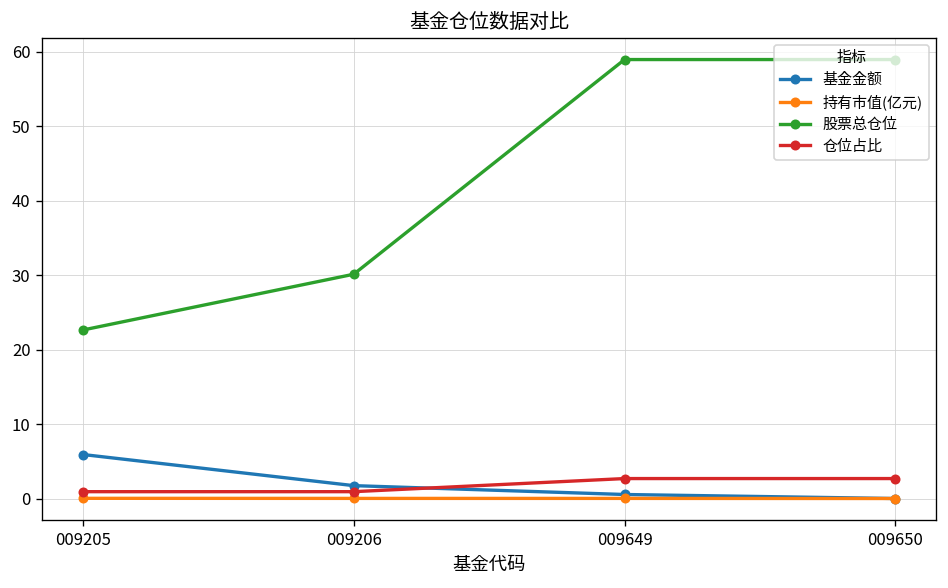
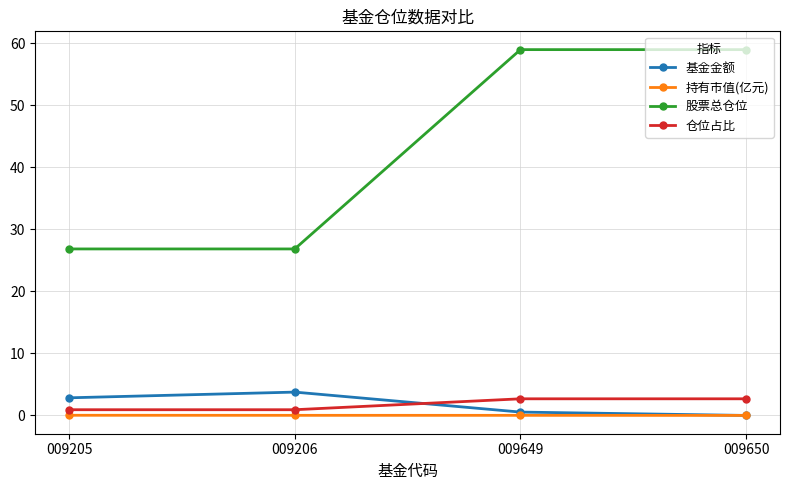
  {
    "基金金额": {
-     "009205": 6,
-     "009206": 2,
+     "009205": 3,
+     "009206": 4,
      "009649": 1
    },
    "持有市值(亿元)": {
      "009205": 0,
      "009206": 0,
      "009649": 0
    },
    "股票总仓位": {
-     "009205": 23,
-     "009206": 30,
+     "009205": 27,
+     "009206": 27,
      "009649": 59
    },
    "仓位占比": {
      "009205": 1,
      "009206": 1,
      "009649": 3,
      "009650": 3
    }
  }
